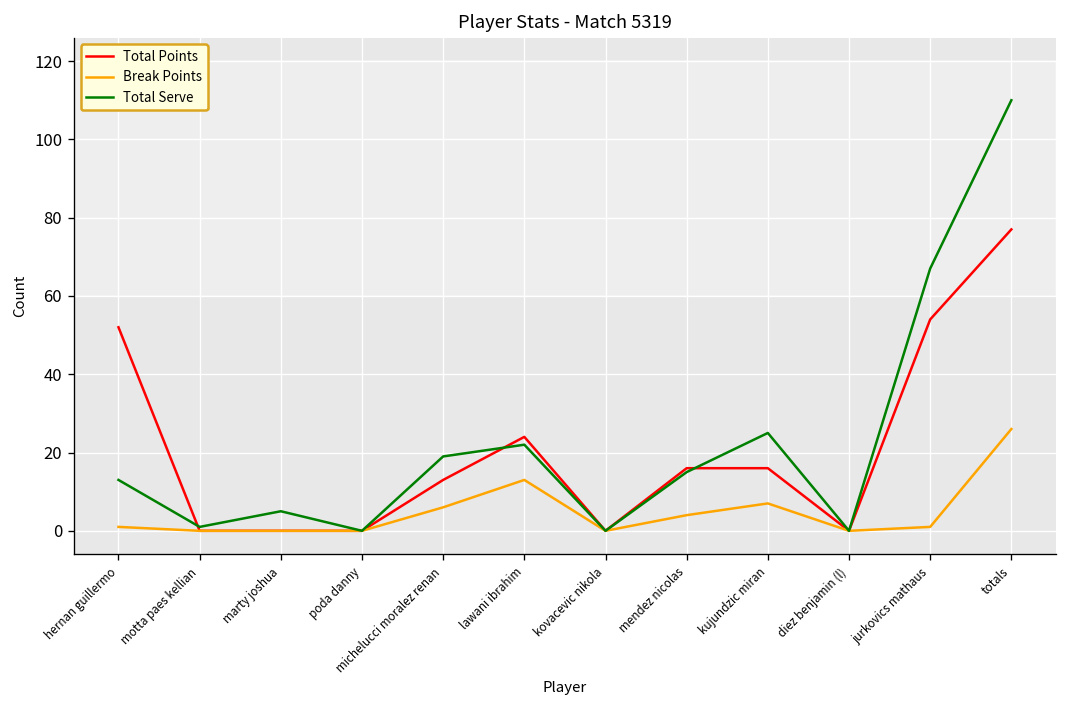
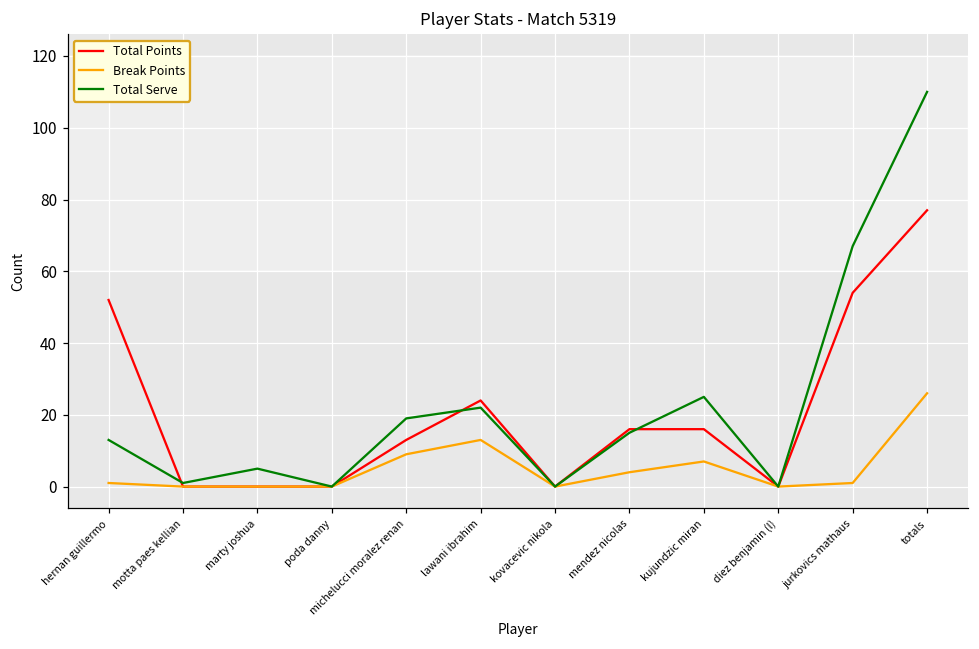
  {
    "Total Points": {
      "hernan guillermo": 52,
      "michelucci moralez renan": 13,
      "lawani ibrahim": 24,
      "mendez nicolas": 16,
      "kujundzic miran": 16,
      "jurkovics mathaus": 54,
      "totals": 77
    },
    "Break Points": {
      "hernan guillermo": 1,
-     "michelucci moralez renan": 6,
+     "michelucci moralez renan": 9,
      "lawani ibrahim": 13,
      "mendez nicolas": 4,
      "kujundzic miran": 7,
      "jurkovics mathaus": 1,
      "totals": 26
    },
    "Total Serve": {
      "hernan guillermo": 13,
      "motta paes kellian": 1,
      "marty joshua": 5,
      "michelucci moralez renan": 19,
      "lawani ibrahim": 22,
      "mendez nicolas": 15,
      "kujundzic miran": 25,
      "jurkovics mathaus": 67,
      "totals": 110
    }
  }
